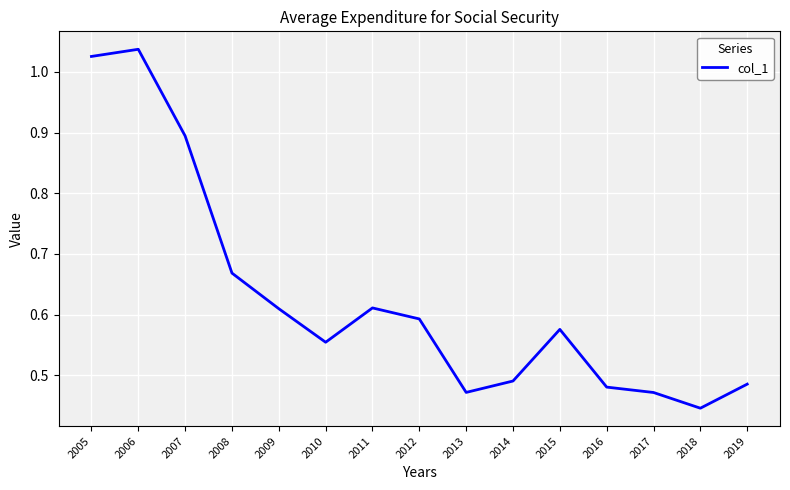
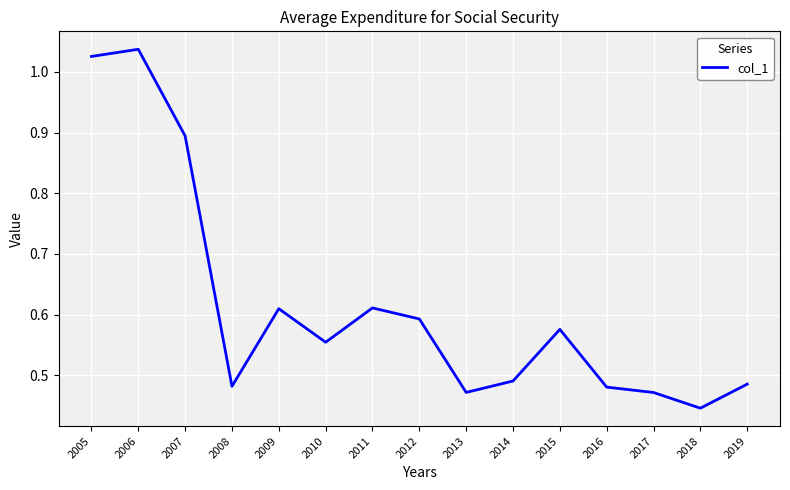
  {
    "2005": 1.03,
    "2006": 1.04,
    "2007": 0.89,
-   "2008": 0.67,
+   "2008": 0.48,
    "2009": 0.61,
    "2010": 0.55,
    "2011": 0.61,
    "2012": 0.59,
    "2013": 0.47,
    "2014": 0.49,
    "2015": 0.58,
    "2016": 0.48,
    "2017": 0.47,
    "2018": 0.45,
    "2019": 0.49
  }
